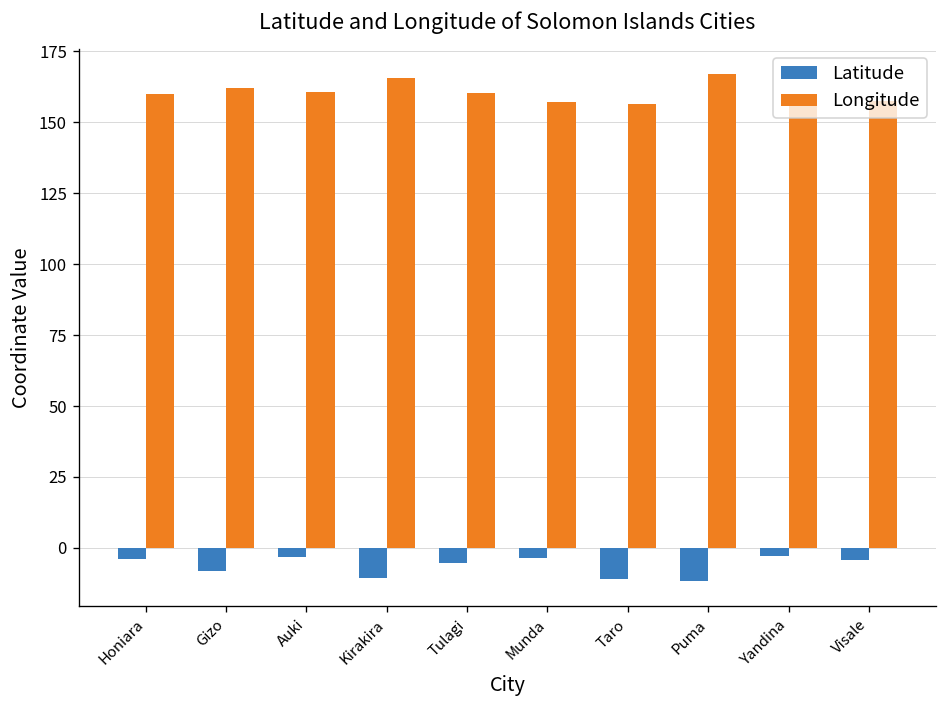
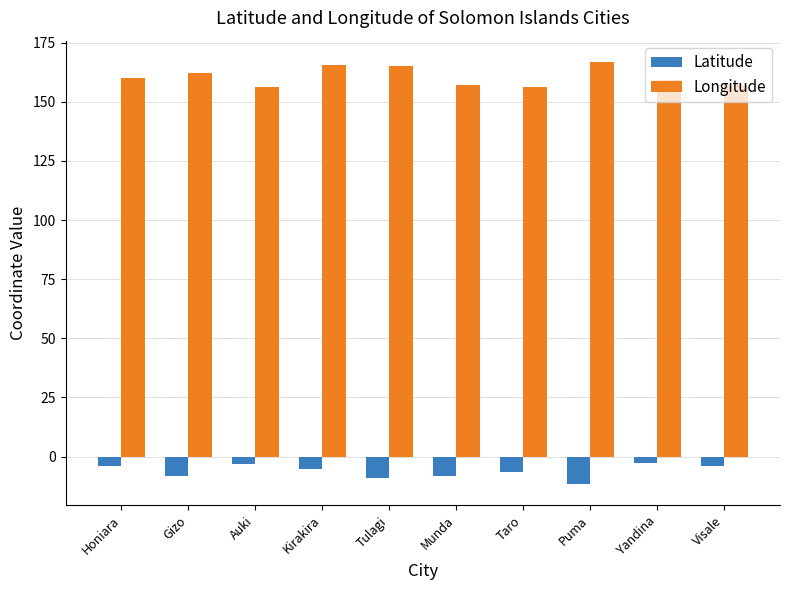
  {
    "Latitude": {
      "Honiara": -4,
      "Gizo": -8,
      "Auki": -3,
-     "Kirakira": -10,
-     "Tulagi": -5,
-     "Munda": -3,
-     "Taro": -11,
+     "Kirakira": -5,
+     "Tulagi": -9,
+     "Munda": -8,
+     "Taro": -7,
      "Puma": -12,
      "Yandina": -3,
      "Visale": -4
    },
    "Longitude": {
      "Honiara": 160,
      "Gizo": 162,
-     "Auki": 161,
+     "Auki": 156,
      "Kirakira": 165,
-     "Tulagi": 160,
+     "Tulagi": 165,
      "Munda": 157,
      "Taro": 156,
      "Puma": 167
    }
  }
